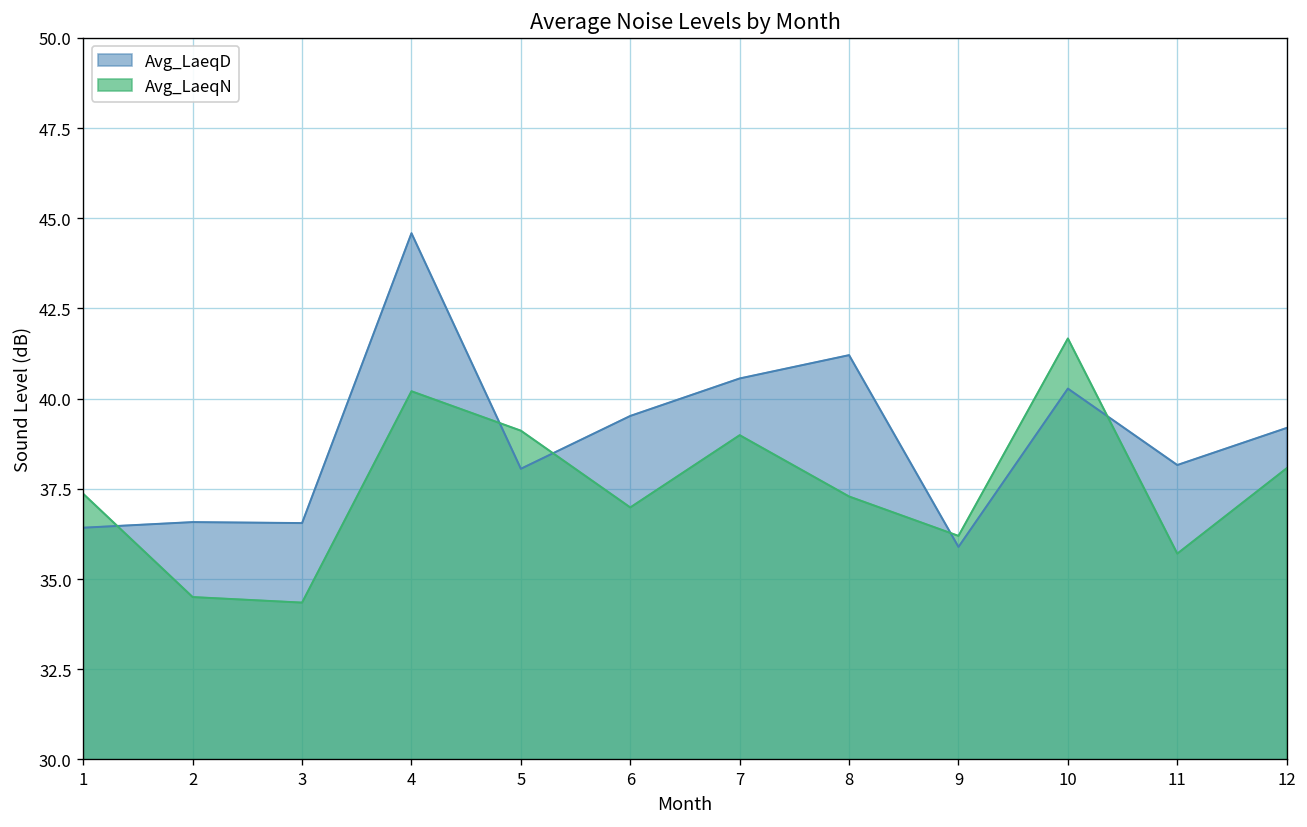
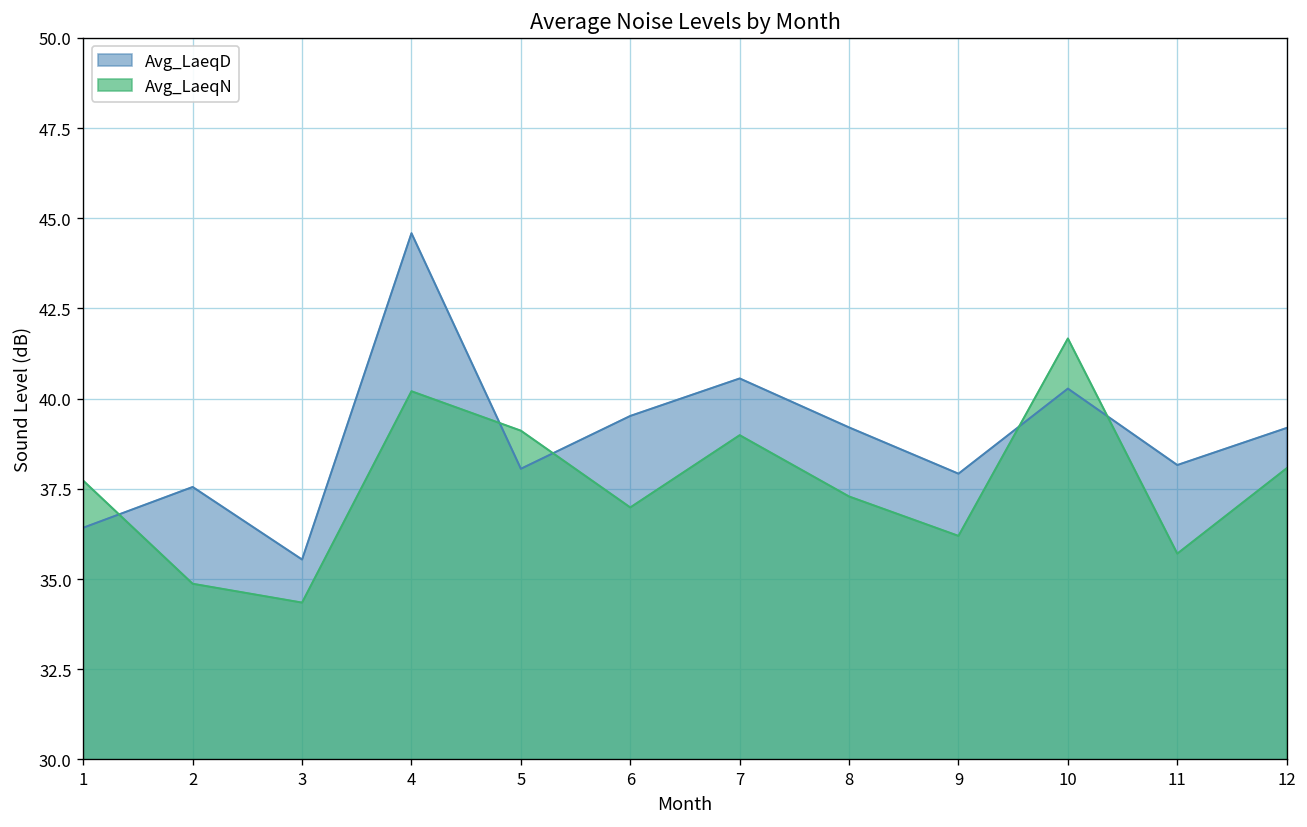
  {
    "Avg_LaeqD": {
      "1": 36.4,
-     "2": 36.6,
-     "3": 36.6,
+     "2": 37.6,
+     "3": 35.5,
      "4": 44.6,
      "5": 38.1,
      "6": 39.5,
      "7": 40.6,
-     "8": 41.2,
-     "9": 35.9,
+     "8": 39.2,
+     "9": 37.9,
      "10": 40.3,
      "11": 38.2,
      "12": 39.2
    },
    "Avg_LaeqN": {
-     "1": 37.4,
-     "2": 34.5,
+     "1": 37.7,
+     "2": 34.9,
      "3": 34.3,
      "4": 40.2,
      "5": 39.1,
      "6": 37.0,
      "7": 39.0,
      "8": 37.3,
      "9": 36.2,
      "10": 41.7,
      "11": 35.7,
      "12": 38.1
    }
  }
